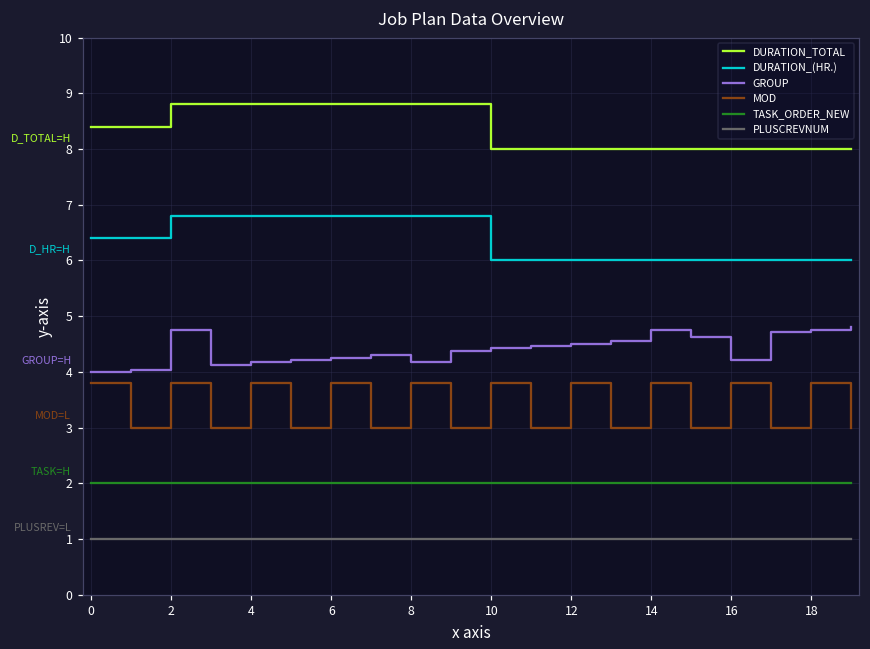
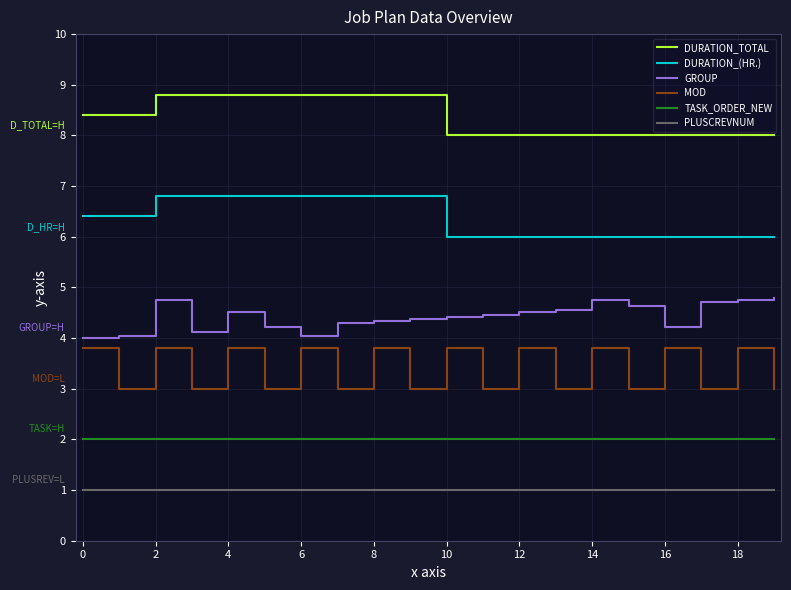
  {
    "DURATION_TOTAL": {
      "0": 8.4,
      "2": 8.8,
      "4": 8.8,
      "6": 8.8,
      "8": 8.8,
      "10": 8.0,
      "12": 8.0,
      "14": 8.0,
      "16": 8.0,
      "18": 8.0
    },
    "DURATION_(HR.)": {
      "0": 6.4,
      "2": 6.8,
      "4": 6.8,
      "6": 6.8,
      "8": 6.8,
      "10": 6.0,
      "12": 6.0,
      "14": 6.0,
      "16": 6.0,
      "18": 6.0
    },
    "GROUP": {
      "0": 4.0,
      "2": 4.8,
-     "4": 4.2,
-     "6": 4.3,
-     "8": 4.2,
+     "4": 4.5,
+     "6": 4.0,
+     "8": 4.3,
      "10": 4.4,
      "12": 4.5,
      "14": 4.8,
      "16": 4.2,
      "18": 4.8
    },
    "MOD": {
      "0": 3.8,
      "2": 3.8,
      "4": 3.8,
      "6": 3.8,
      "8": 3.8,
      "10": 3.8,
      "12": 3.8,
      "14": 3.8,
      "16": 3.8,
      "18": 3.8
    },
    "TASK_ORDER_NEW": {
      "0": 2.0,
      "2": 2.0,
      "4": 2.0,
      "6": 2.0,
      "8": 2.0,
      "10": 2.0,
      "12": 2.0,
      "14": 2.0,
      "16": 2.0,
      "18": 2.0
    },
    "PLUSCREVNUM": {
      "0": 1.0,
      "2": 1.0,
      "4": 1.0,
      "6": 1.0,
      "8": 1.0,
      "10": 1.0,
      "12": 1.0,
      "14": 1.0,
      "16": 1.0,
      "18": 1.0
    }
  }
